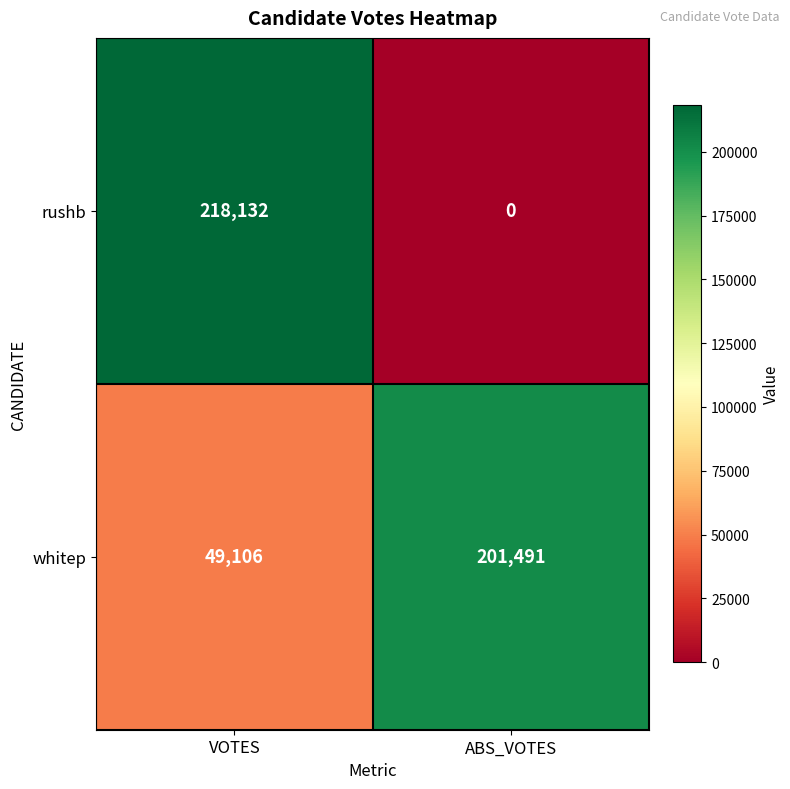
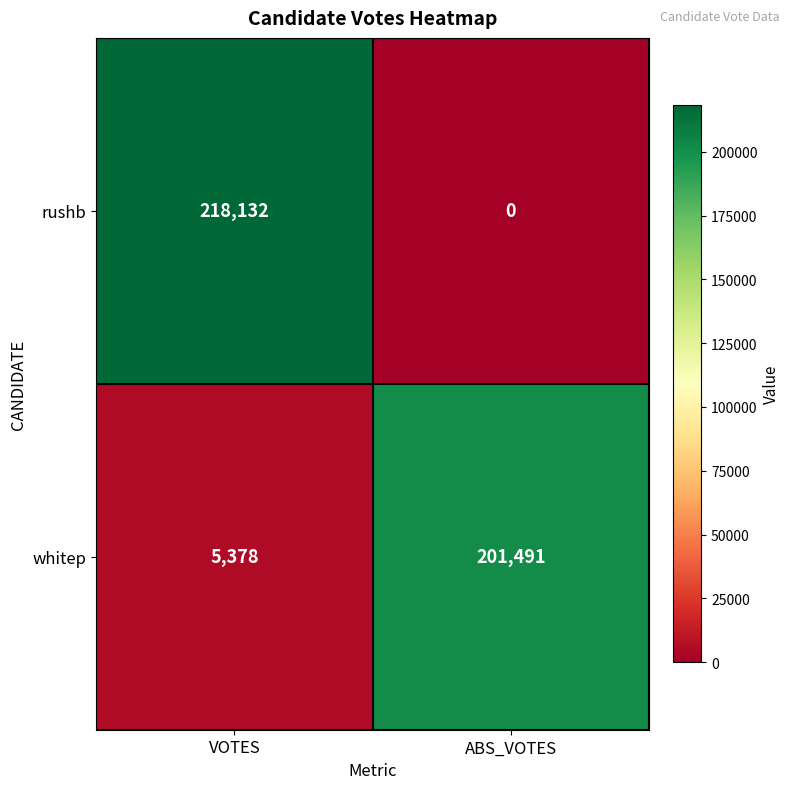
  {
    "rushb": {
      "VOTES": "218,132",
      "ABS_VOTES": "0"
    },
    "whitep": {
-     "VOTES": "49,106",
+     "VOTES": "5,378",
      "ABS_VOTES": "201,491"
    }
  }
